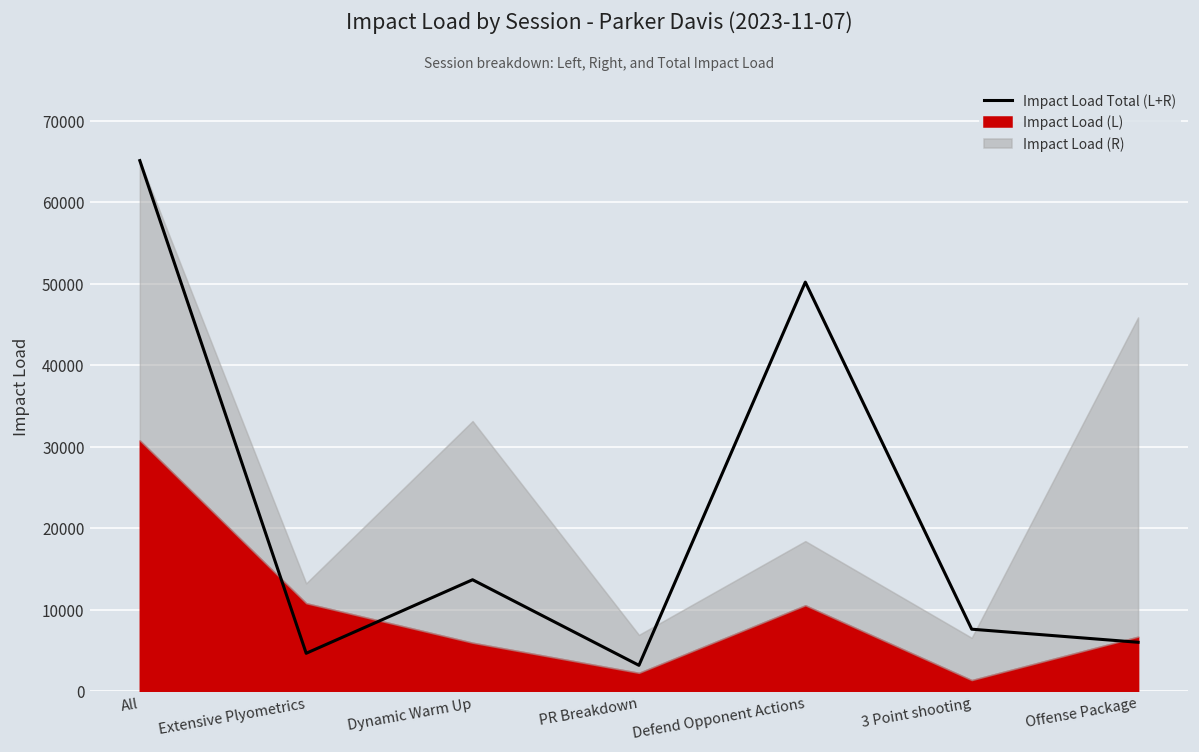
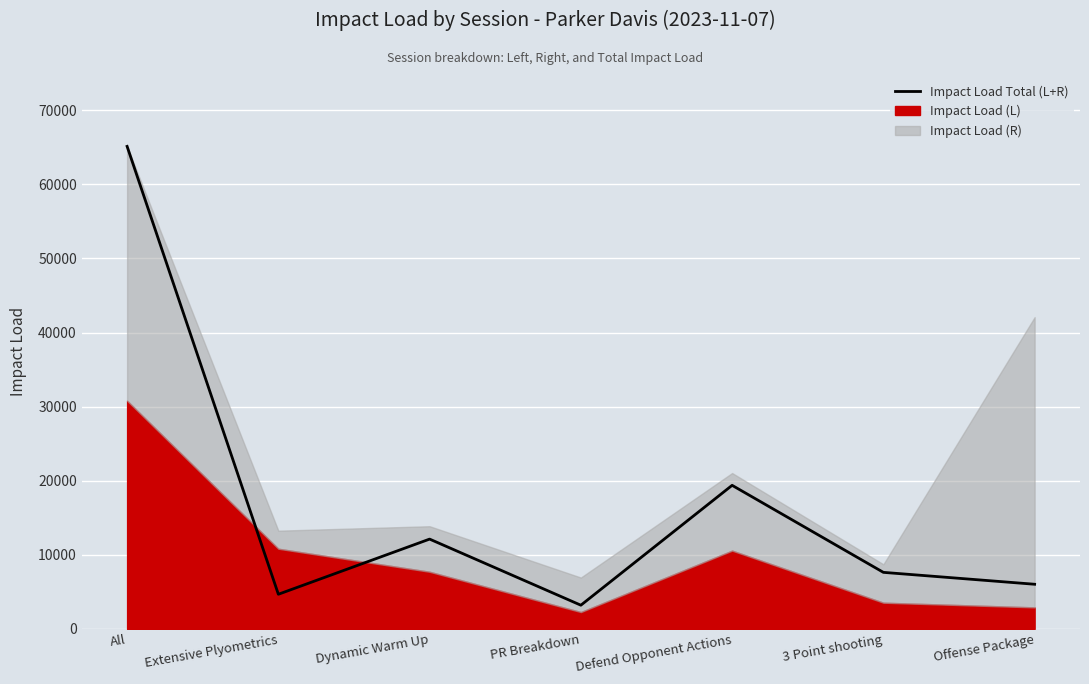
  {
    "Impact Load (L)": {
      "All": 31000,
      "Extensive Plyometrics": 11000,
-     "Dynamic Warm Up": 6000,
+     "Dynamic Warm Up": 8000,
      "PR Breakdown": 2000,
      "Defend Opponent Actions": 11000,
-     "3 Point shooting": 1000,
-     "Offense Package": 7000
+     "3 Point shooting": 4000,
+     "Offense Package": 3000
    },
    "Impact Load Total (L+R)": {
      "Extensive Plyometrics": 5000,
-     "Dynamic Warm Up": 14000,
+     "Dynamic Warm Up": 12000,
      "PR Breakdown": 3000,
-     "Defend Opponent Actions": 50000,
+     "Defend Opponent Actions": 19000,
      "3 Point shooting": 8000,
      "Offense Package": 6000
    },
    "Impact Load (R)": {
      "Extensive Plyometrics": 2000,
-     "Dynamic Warm Up": 27000,
+     "Dynamic Warm Up": 6000,
      "PR Breakdown": 5000,
-     "Defend Opponent Actions": 8000,
+     "Defend Opponent Actions": 10000,
      "3 Point shooting": 5000,
      "Offense Package": 39000
    }
  }
